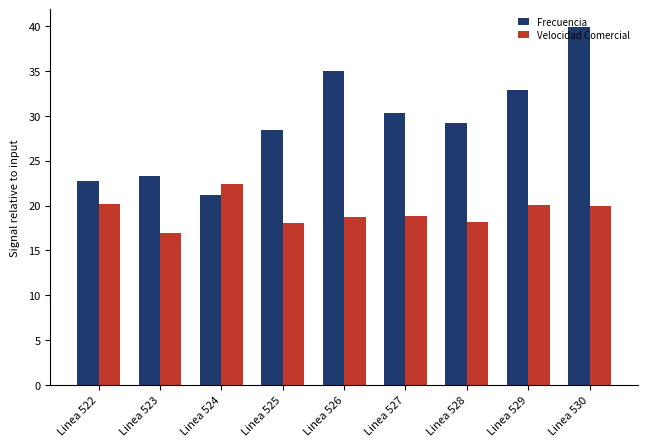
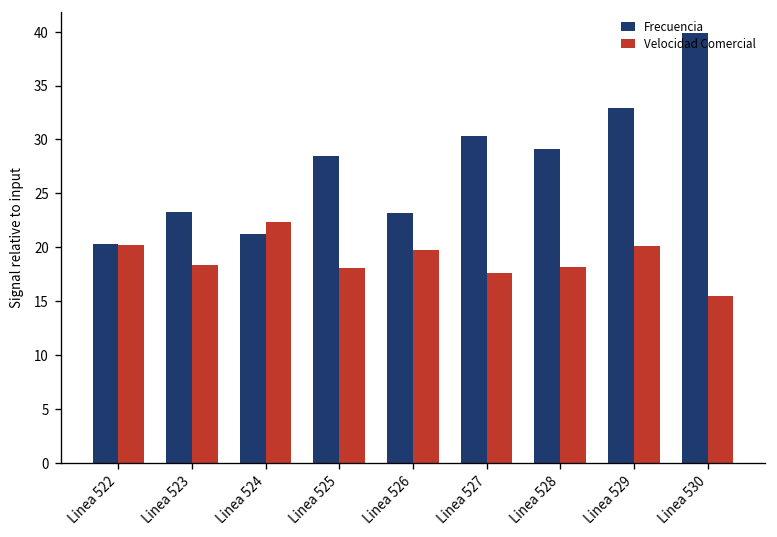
  {
    "Frecuencia": {
-     "Linea 522": 23,
+     "Linea 522": 20,
      "Linea 523": 23,
      "Linea 524": 21,
      "Linea 525": 28,
-     "Linea 526": 35,
+     "Linea 526": 23,
      "Linea 527": 30,
      "Linea 528": 29,
      "Linea 529": 33,
      "Linea 530": 40
    },
    "Velocidad Comercial": {
      "Linea 522": 20,
-     "Linea 523": 17,
+     "Linea 523": 18,
      "Linea 524": 22,
      "Linea 525": 18,
-     "Linea 526": 19,
-     "Linea 527": 19,
+     "Linea 526": 20,
+     "Linea 527": 18,
      "Linea 528": 18,
      "Linea 529": 20,
-     "Linea 530": 20
+     "Linea 530": 16
    }
  }
